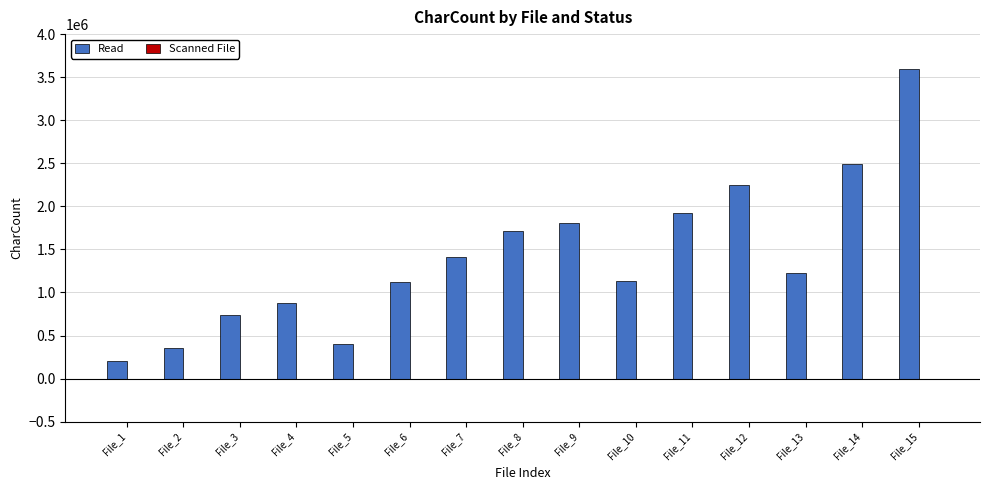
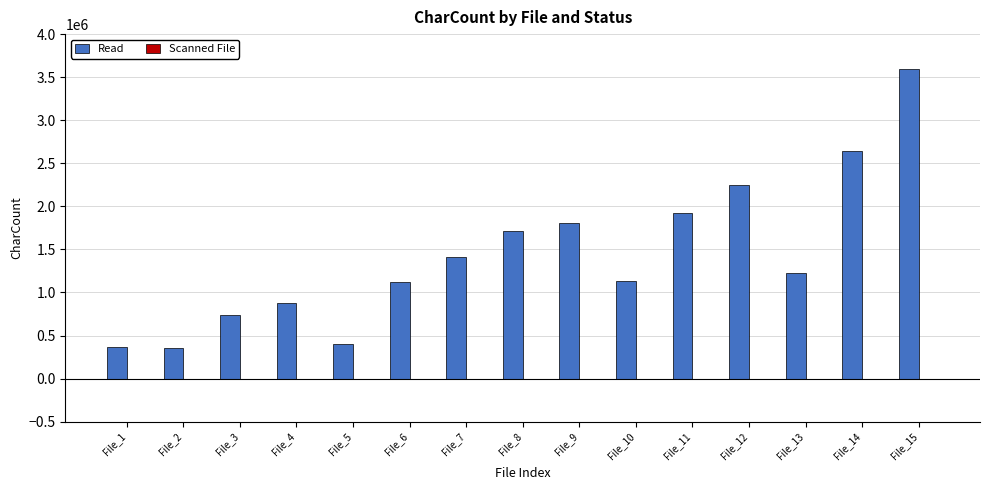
  {
    "Read": {
-     "File_1": 200000,
+     "File_1": 400000,
      "File_2": 400000,
      "File_3": 700000,
      "File_4": 900000,
      "File_5": 400000,
      "File_6": 1100000,
      "File_7": 1400000,
      "File_8": 1700000,
      "File_9": 1800000,
      "File_10": 1100000,
      "File_11": 1900000,
      "File_12": 2300000,
      "File_13": 1200000,
-     "File_14": 2500000,
+     "File_14": 2600000,
      "File_15": 3600000
    },
    "Scanned File": {
      "File_1": 0,
      "File_2": 0,
      "File_3": 0,
      "File_4": 0,
      "File_5": 0,
      "File_6": 0,
      "File_7": 0,
      "File_8": 0,
      "File_9": 0,
      "File_10": 0,
      "File_11": 0,
      "File_12": 0,
      "File_13": 0,
      "File_14": 0,
      "File_15": 0
    }
  }
